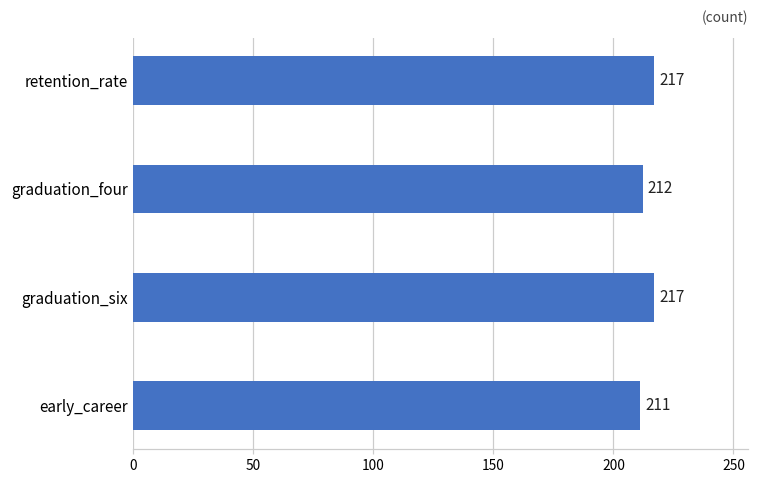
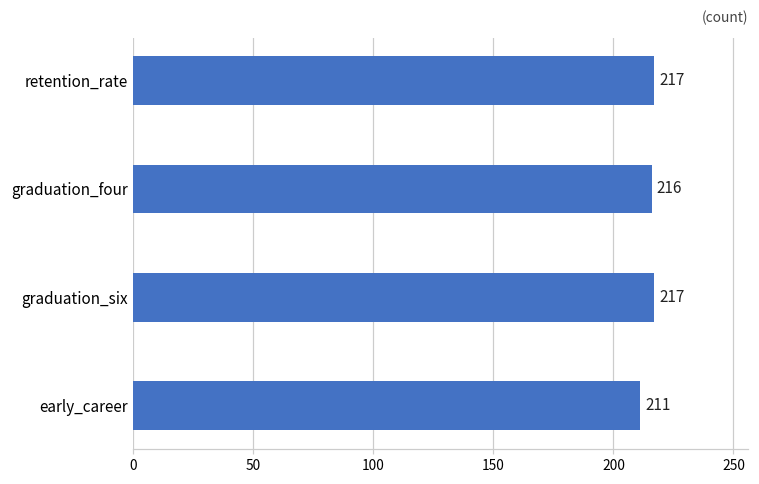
  {
    "retention_rate": 217,
-   "graduation_four": 212,
+   "graduation_four": 216,
    "graduation_six": 217,
    "early_career": 211
  }
